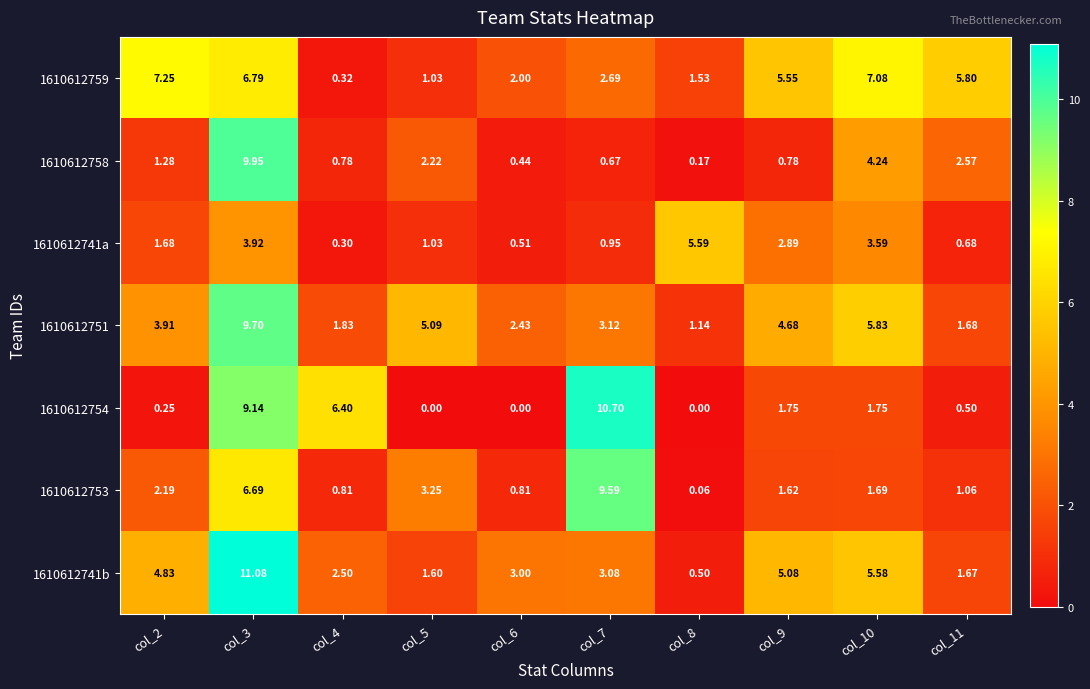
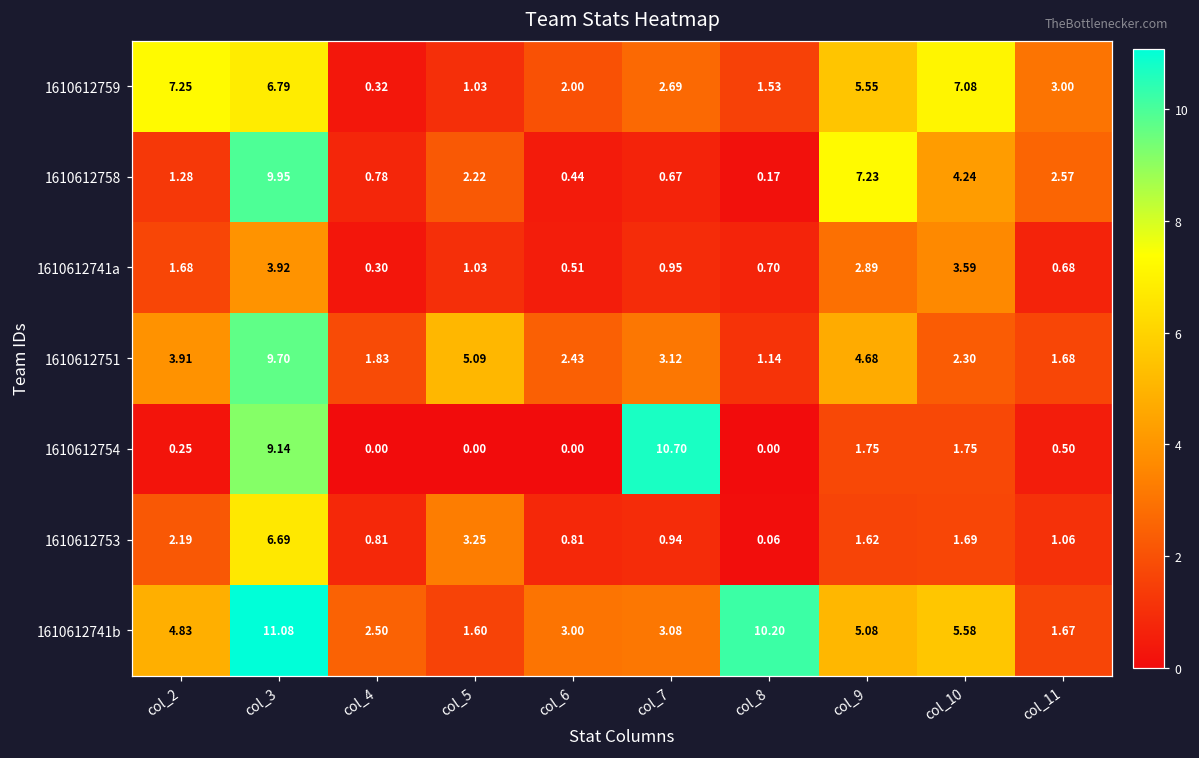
  {
    "1610612759": {
      "col_2": 7.25,
      "col_3": 6.79,
      "col_4": 0.32,
      "col_5": 1.03,
      "col_6": 2.00,
      "col_7": 2.69,
      "col_8": 1.53,
      "col_9": 5.55,
      "col_10": 7.08,
-     "col_11": 5.80
+     "col_11": 3.00
    },
    "1610612758": {
      "col_2": 1.28,
      "col_3": 9.95,
      "col_4": 0.78,
      "col_5": 2.22,
      "col_6": 0.44,
      "col_7": 0.67,
      "col_8": 0.17,
-     "col_9": 0.78,
+     "col_9": 7.23,
      "col_10": 4.24,
      "col_11": 2.57
    },
    "1610612741a": {
      "col_2": 1.68,
      "col_3": 3.92,
      "col_4": 0.30,
      "col_5": 1.03,
      "col_6": 0.51,
      "col_7": 0.95,
-     "col_8": 5.59,
+     "col_8": 0.70,
      "col_9": 2.89,
      "col_10": 3.59,
      "col_11": 0.68
    },
    "1610612751": {
      "col_2": 3.91,
      "col_3": 9.70,
      "col_4": 1.83,
      "col_5": 5.09,
      "col_6": 2.43,
      "col_7": 3.12,
      "col_8": 1.14,
      "col_9": 4.68,
-     "col_10": 5.83,
+     "col_10": 2.30,
      "col_11": 1.68
    },
    "1610612754": {
      "col_2": 0.25,
      "col_3": 9.14,
-     "col_4": 6.40,
+     "col_4": 0.00,
      "col_5": 0.00,
      "col_6": 0.00,
      "col_7": 10.70,
      "col_8": 0.00,
      "col_9": 1.75,
      "col_10": 1.75,
      "col_11": 0.50
    },
    "1610612753": {
      "col_2": 2.19,
      "col_3": 6.69,
      "col_4": 0.81,
      "col_5": 3.25,
      "col_6": 0.81,
-     "col_7": 9.59,
+     "col_7": 0.94,
      "col_8": 0.06,
      "col_9": 1.62,
      "col_10": 1.69,
      "col_11": 1.06
    },
    "1610612741b": {
      "col_2": 4.83,
      "col_3": 11.08,
      "col_4": 2.50,
      "col_5": 1.60,
      "col_6": 3.00,
      "col_7": 3.08,
-     "col_8": 0.50,
+     "col_8": 10.20,
      "col_9": 5.08,
      "col_10": 5.58,
      "col_11": 1.67
    }
  }
